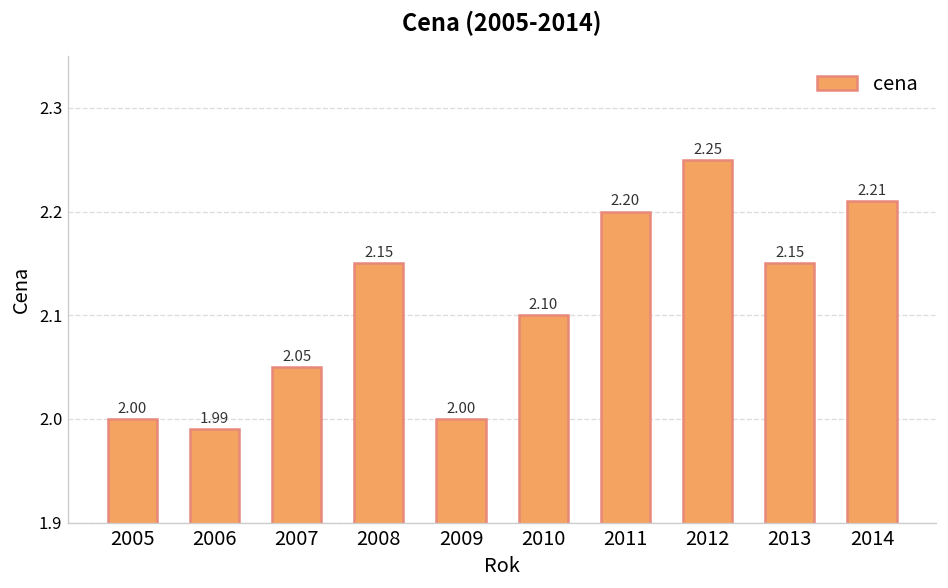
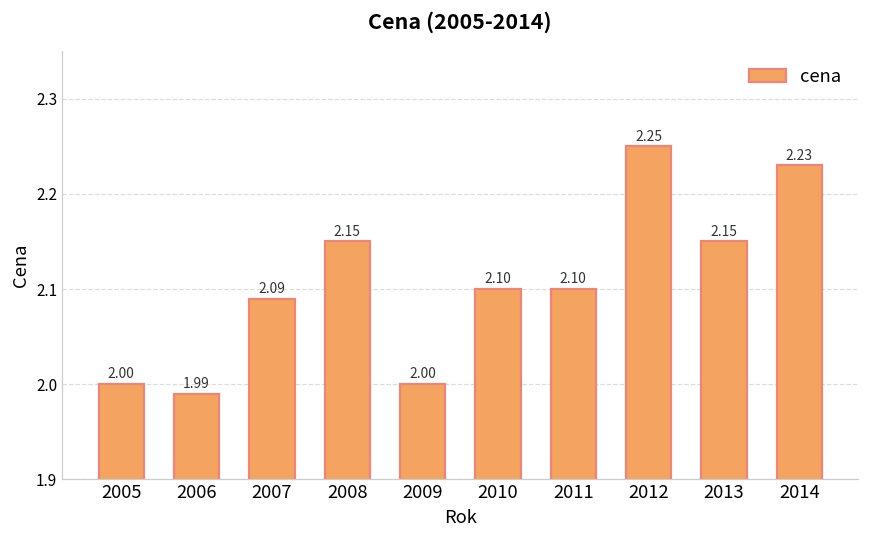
  {
    "2005": 2.00,
    "2006": 1.99,
-   "2007": 2.05,
+   "2007": 2.09,
    "2008": 2.15,
    "2009": 2.00,
    "2010": 2.10,
-   "2011": 2.20,
+   "2011": 2.10,
    "2012": 2.25,
    "2013": 2.15,
-   "2014": 2.21
+   "2014": 2.23
  }
